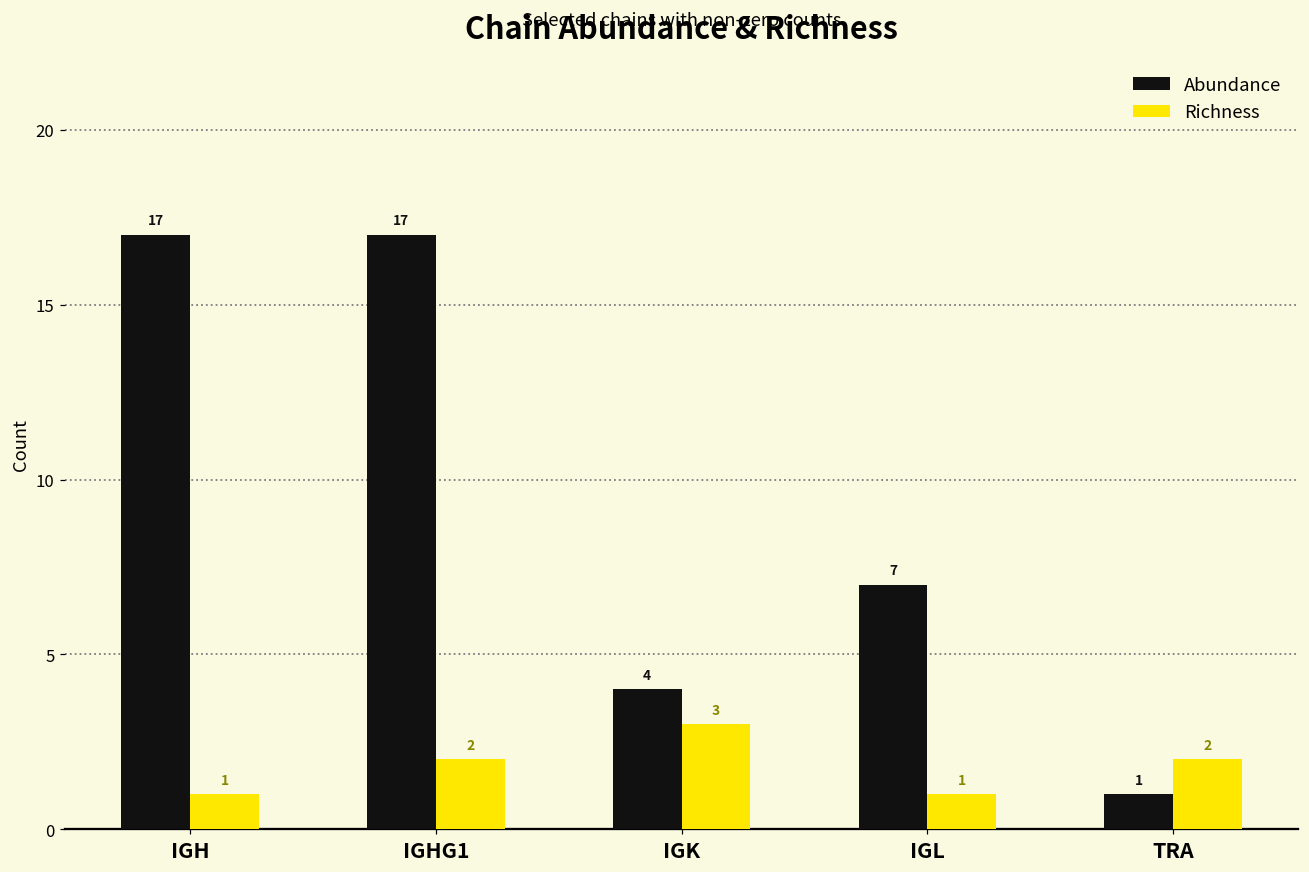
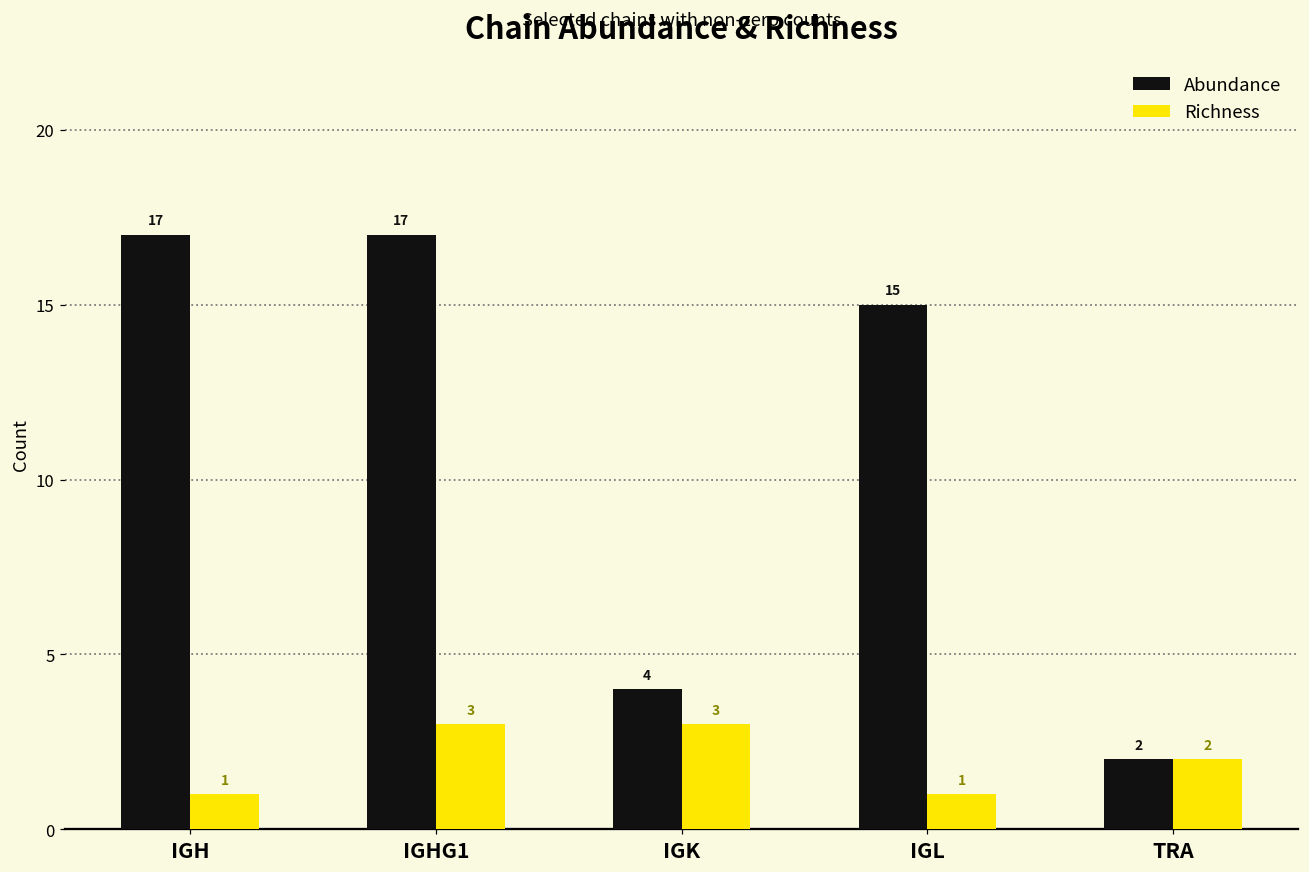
  {
    "Abundance": {
      "IGH": 17,
      "IGHG1": 17,
      "IGK": 4,
-     "IGL": 7,
-     "TRA": 1
+     "IGL": 15,
+     "TRA": 2
    },
    "Richness": {
      "IGH": 1,
-     "IGHG1": 2,
+     "IGHG1": 3,
      "IGK": 3,
      "IGL": 1,
      "TRA": 2
    }
  }
